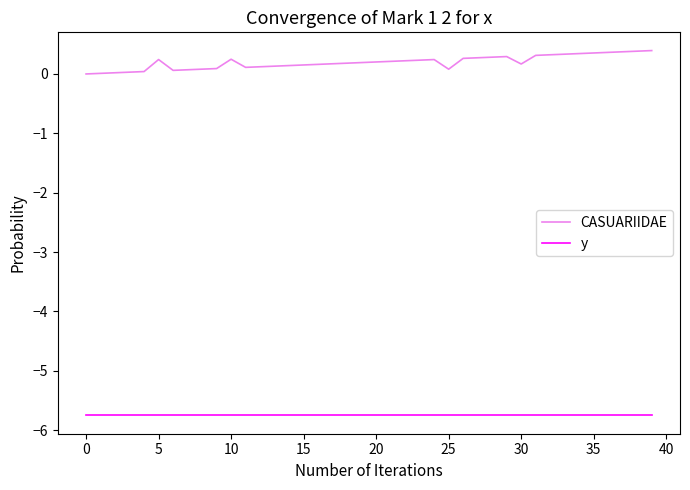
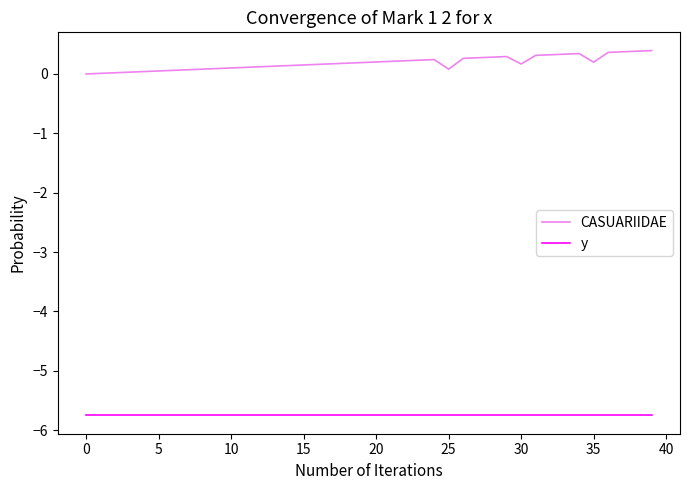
  {
    "CASUARIIDAE": {
      "0": 0.0,
-     "5": 0.2,
-     "10": 0.2,
+     "5": 0.1,
+     "10": 0.1,
      "15": 0.2,
      "20": 0.2,
      "25": 0.1,
      "30": 0.2,
-     "35": 0.4
+     "35": 0.2
    },
    "y": {
      "0": -5.8,
      "5": -5.8,
      "10": -5.8,
      "15": -5.8,
      "20": -5.8,
      "25": -5.8,
      "30": -5.8,
      "35": -5.8
    }
  }
